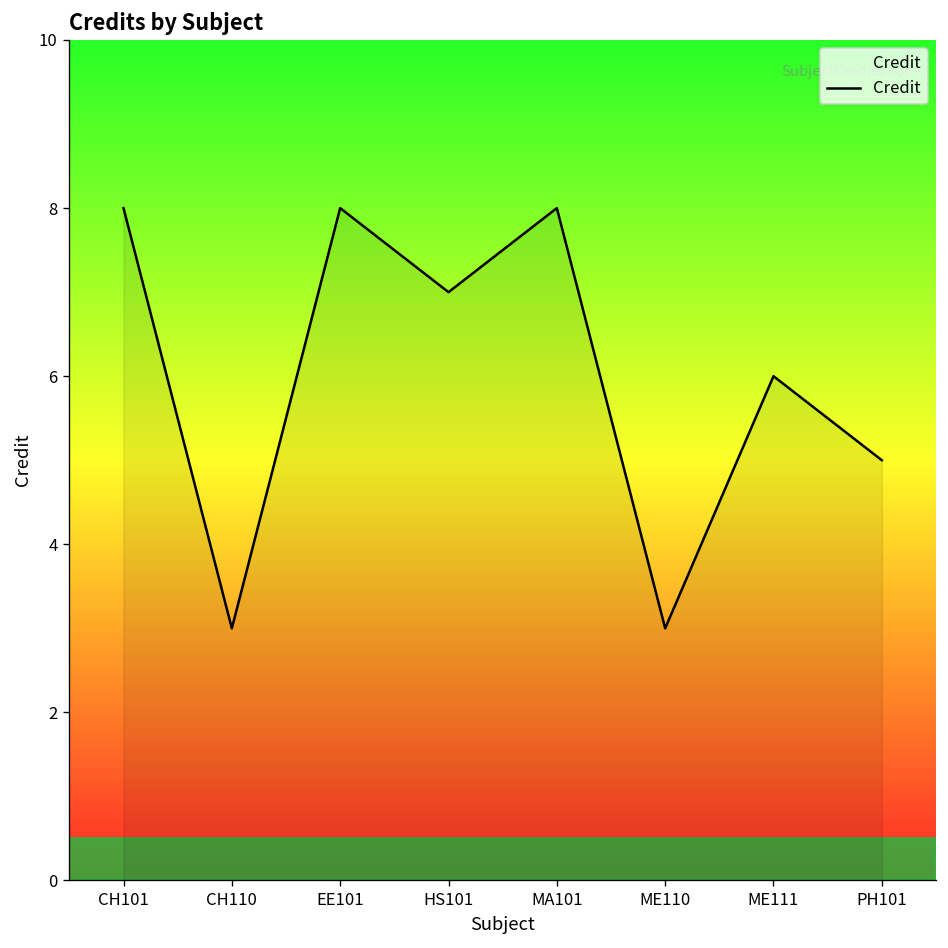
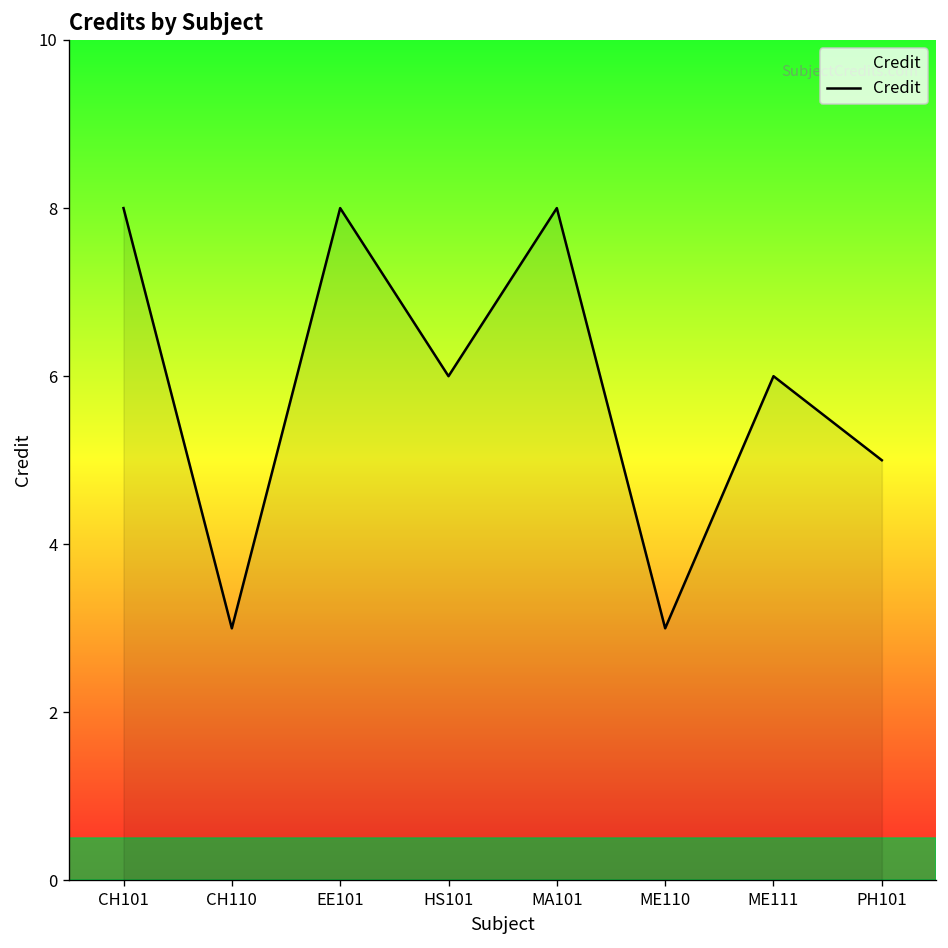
  {
    "CH101": 8,
    "CH110": 3,
    "EE101": 8,
-   "HS101": 7,
+   "HS101": 6,
    "MA101": 8,
    "ME110": 3,
    "ME111": 6,
    "PH101": 5
  }
